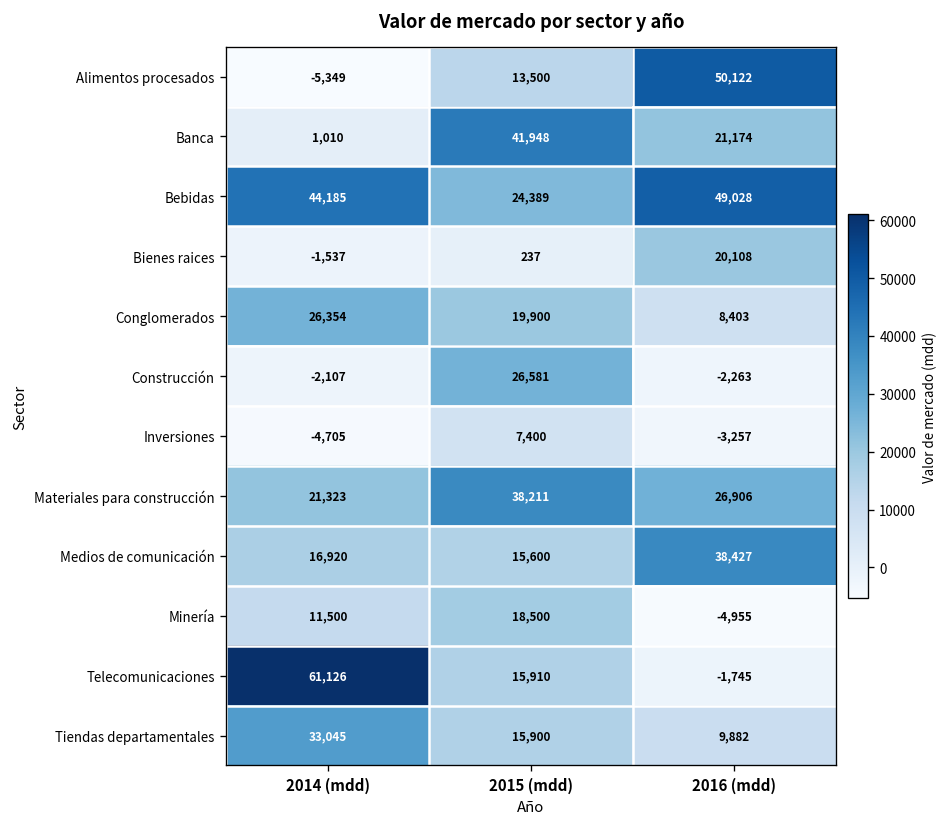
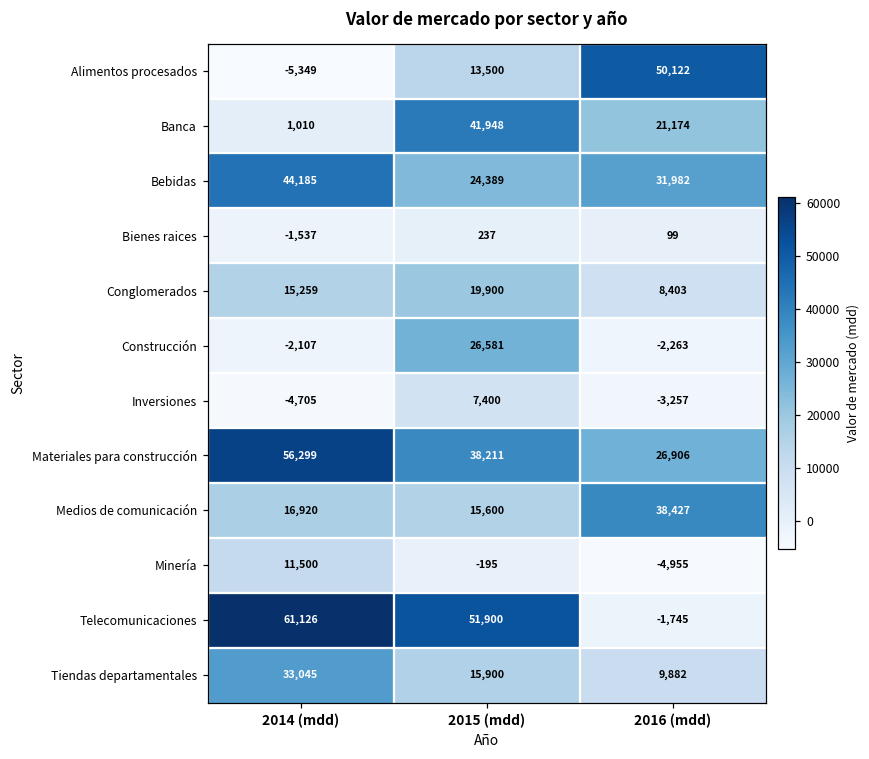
  {
    "Alimentos procesados": {
      "2014 (mdd)": "-5,349",
      "2015 (mdd)": "13,500",
      "2016 (mdd)": "50,122"
    },
    "Banca": {
      "2014 (mdd)": "1,010",
      "2015 (mdd)": "41,948",
      "2016 (mdd)": "21,174"
    },
    "Bebidas": {
      "2014 (mdd)": "44,185",
      "2015 (mdd)": "24,389",
-     "2016 (mdd)": "49,028"
+     "2016 (mdd)": "31,982"
    },
    "Bienes raices": {
      "2014 (mdd)": "-1,537",
      "2015 (mdd)": "237",
-     "2016 (mdd)": "20,108"
+     "2016 (mdd)": "99"
    },
    "Conglomerados": {
-     "2014 (mdd)": "26,354",
+     "2014 (mdd)": "15,259",
      "2015 (mdd)": "19,900",
      "2016 (mdd)": "8,403"
    },
    "Construcción": {
      "2014 (mdd)": "-2,107",
      "2015 (mdd)": "26,581",
      "2016 (mdd)": "-2,263"
    },
    "Inversiones": {
      "2014 (mdd)": "-4,705",
      "2015 (mdd)": "7,400",
      "2016 (mdd)": "-3,257"
    },
    "Materiales para construcción": {
-     "2014 (mdd)": "21,323",
+     "2014 (mdd)": "56,299",
      "2015 (mdd)": "38,211",
      "2016 (mdd)": "26,906"
    },
    "Medios de comunicación": {
      "2014 (mdd)": "16,920",
      "2015 (mdd)": "15,600",
      "2016 (mdd)": "38,427"
    },
    "Minería": {
      "2014 (mdd)": "11,500",
-     "2015 (mdd)": "18,500",
+     "2015 (mdd)": "-195",
      "2016 (mdd)": "-4,955"
    },
    "Telecomunicaciones": {
      "2014 (mdd)": "61,126",
-     "2015 (mdd)": "15,910",
+     "2015 (mdd)": "51,900",
      "2016 (mdd)": "-1,745"
    },
    "Tiendas departamentales": {
      "2014 (mdd)": "33,045",
      "2015 (mdd)": "15,900",
      "2016 (mdd)": "9,882"
    }
  }
